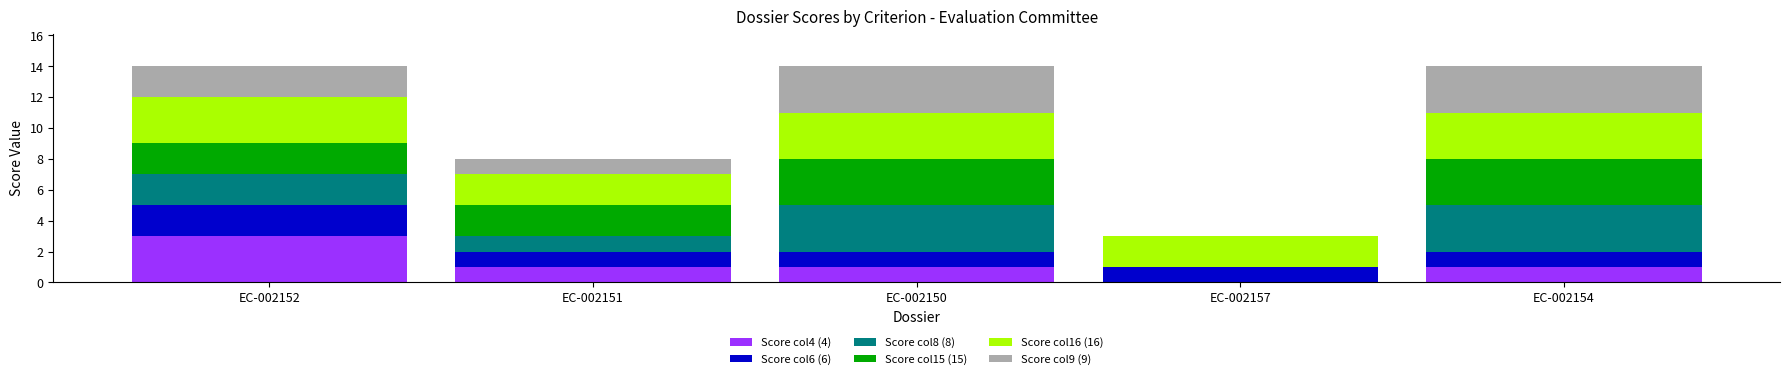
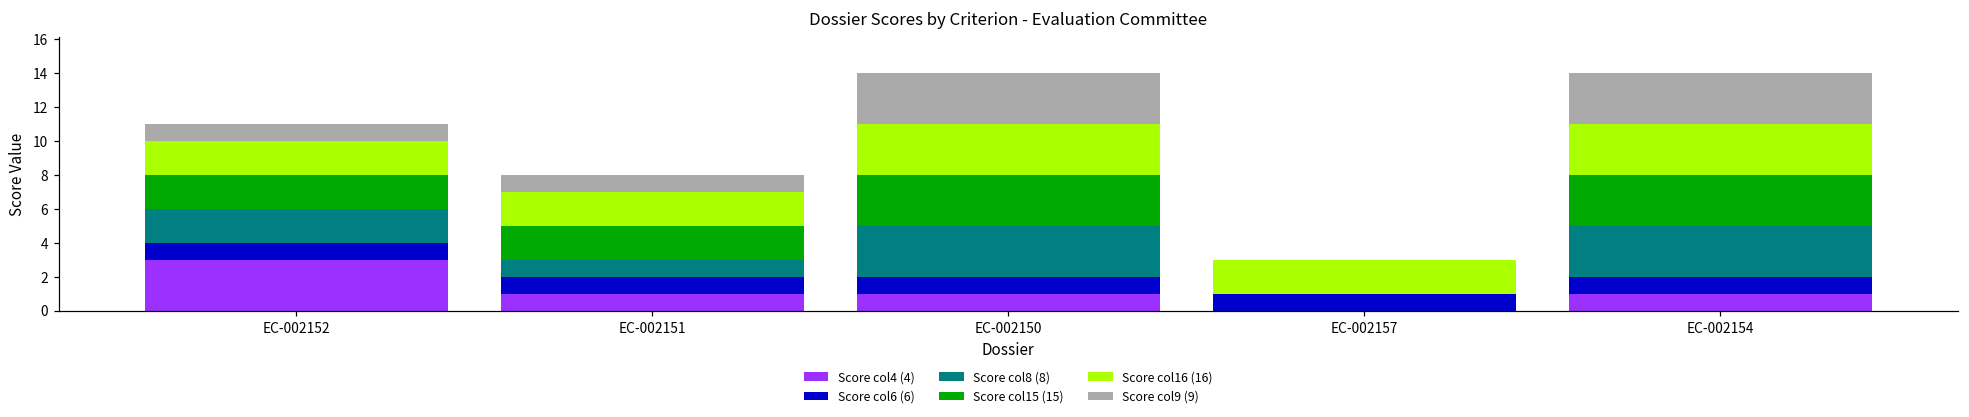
  {
    "Score col4 (4)": {
      "EC-002152": 3,
      "EC-002151": 1,
      "EC-002150": 1,
      "EC-002157": 0,
      "EC-002154": 1
    },
    "Score col6 (6)": {
-     "EC-002152": 2,
+     "EC-002152": 1,
      "EC-002151": 1,
      "EC-002150": 1,
      "EC-002157": 1,
      "EC-002154": 1
    },
    "Score col8 (8)": {
      "EC-002152": 2,
      "EC-002151": 1,
      "EC-002150": 3,
      "EC-002157": 0,
      "EC-002154": 3
    },
    "Score col15 (15)": {
      "EC-002152": 2,
      "EC-002151": 2,
      "EC-002150": 3,
      "EC-002157": 0,
      "EC-002154": 3
    },
    "Score col16 (16)": {
-     "EC-002152": 3,
+     "EC-002152": 2,
      "EC-002151": 2,
      "EC-002150": 3,
      "EC-002157": 2,
      "EC-002154": 3
    },
    "Score col9 (9)": {
-     "EC-002152": 2,
+     "EC-002152": 1,
      "EC-002151": 1,
      "EC-002150": 3,
      "EC-002157": 0,
      "EC-002154": 3
    }
  }
